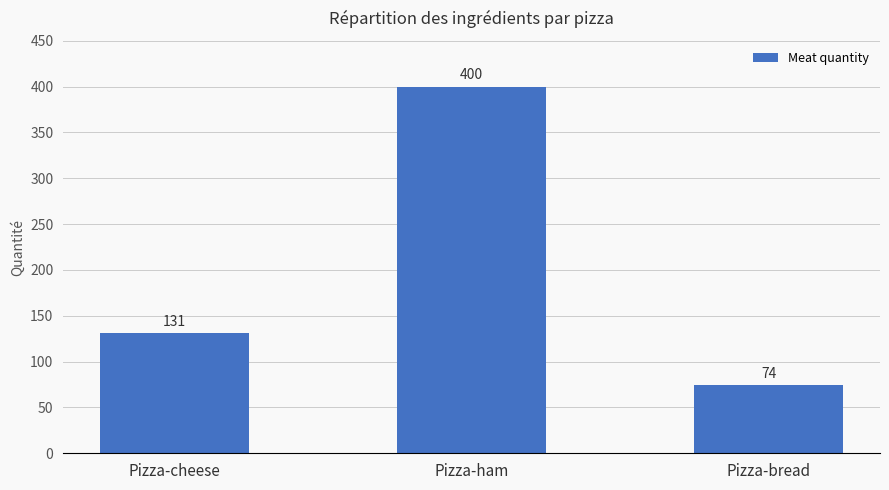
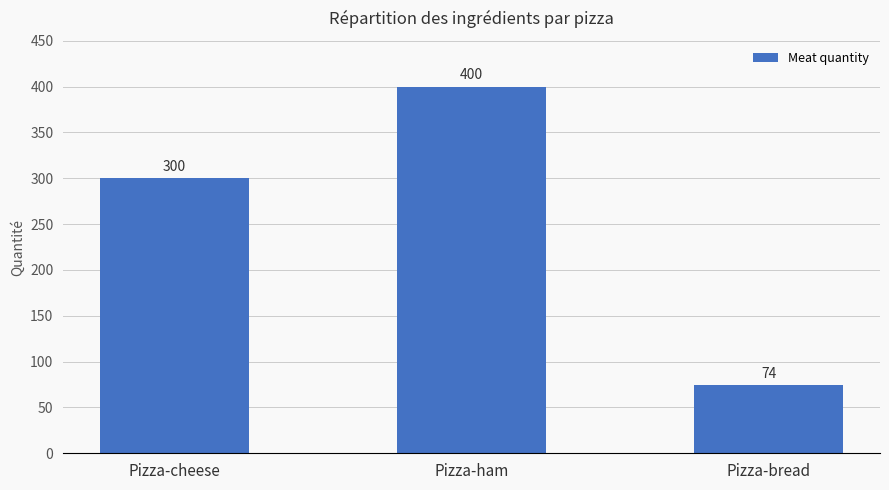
  {
-   "Pizza-cheese": 131,
+   "Pizza-cheese": 300,
    "Pizza-ham": 400,
    "Pizza-bread": 74
  }
